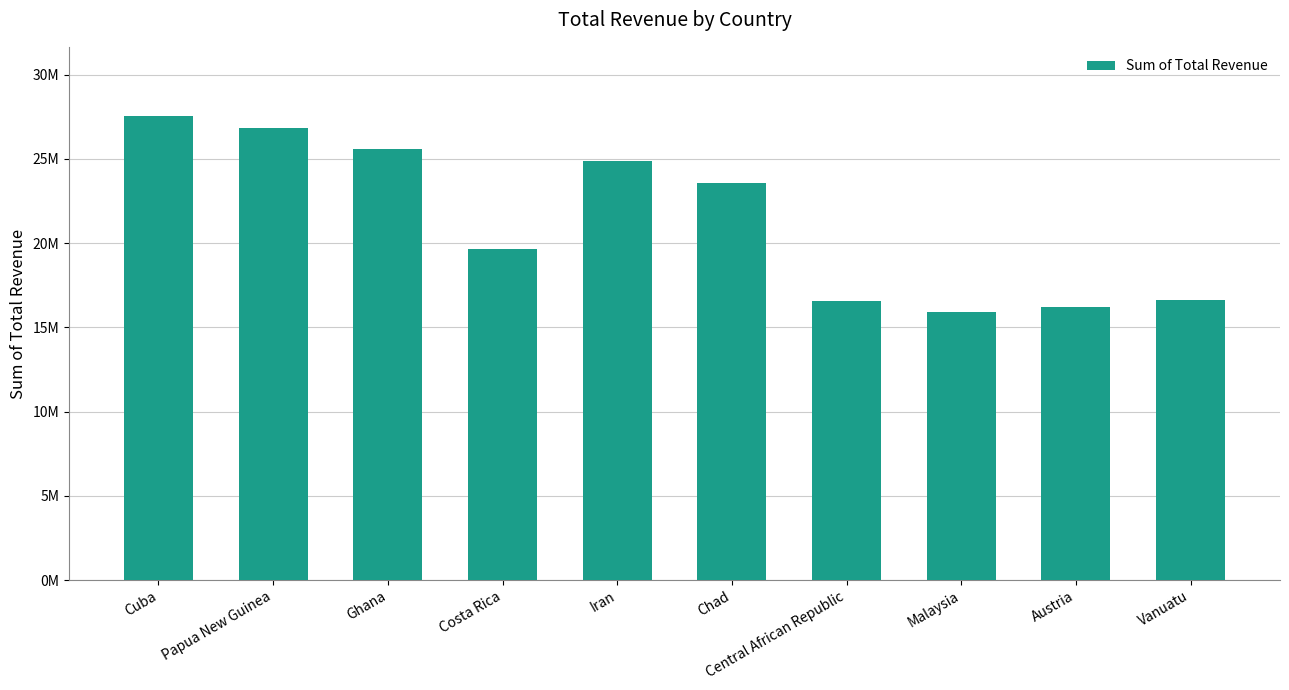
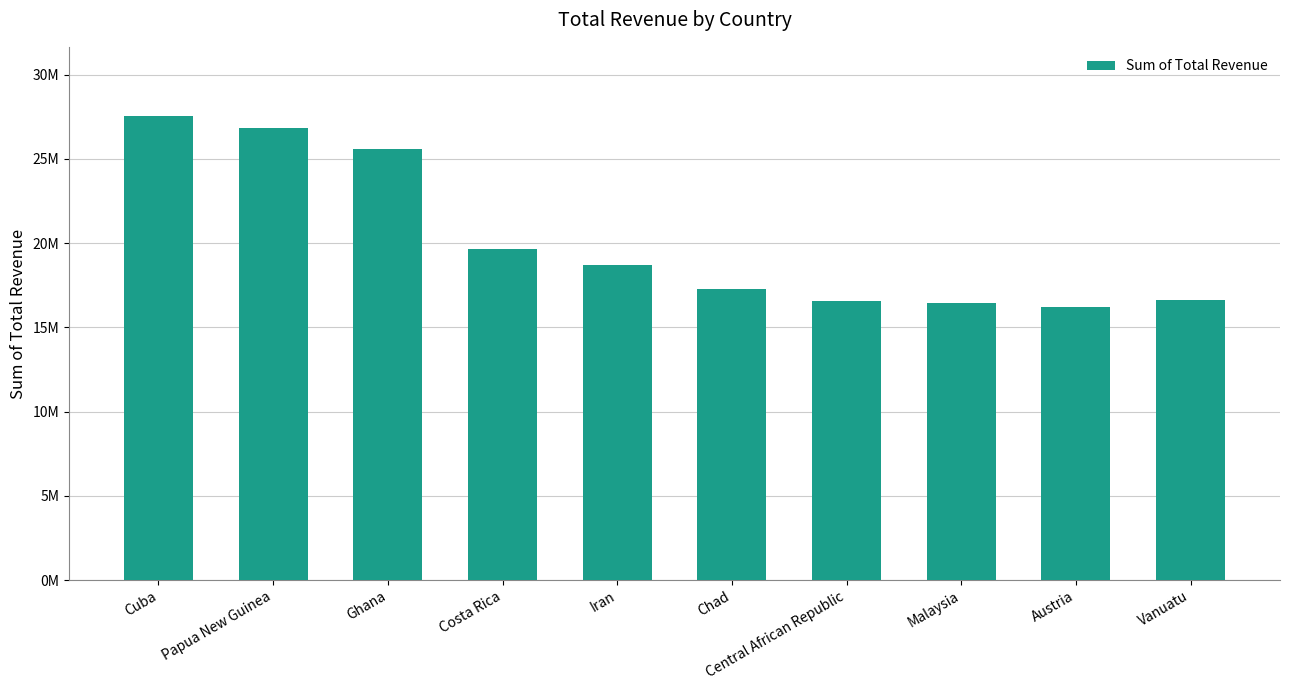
  {
    "Cuba": 27500000,
    "Papua New Guinea": 26800000,
    "Ghana": 25600000,
    "Costa Rica": 19600000,
-   "Iran": 24800000,
-   "Chad": 23600000,
+   "Iran": 18700000,
+   "Chad": 17300000,
    "Central African Republic": 16600000,
-   "Malaysia": 15900000,
+   "Malaysia": 16400000,
    "Austria": 16200000,
    "Vanuatu": 16600000
  }
